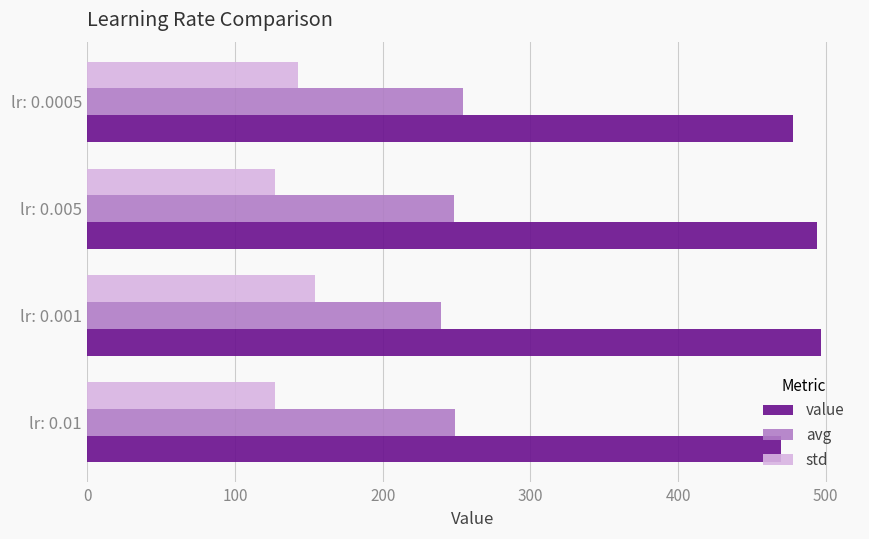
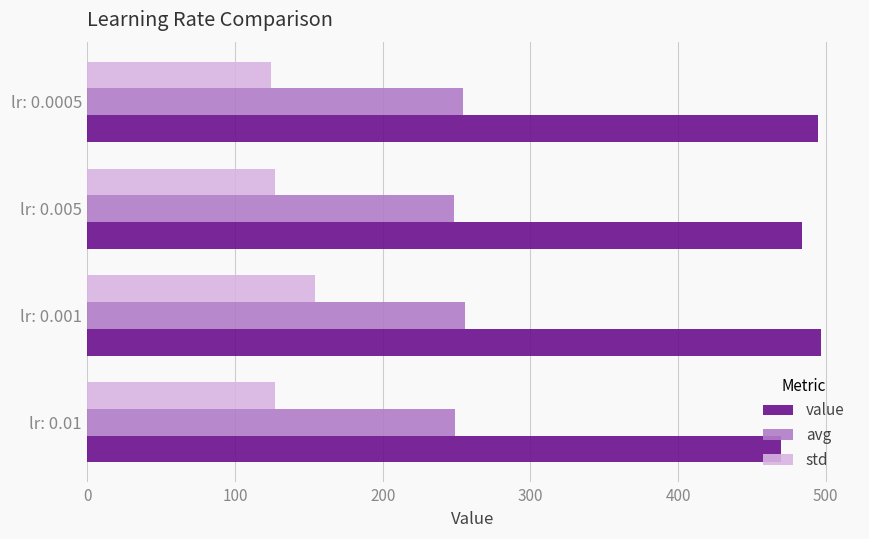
  {
    "value": {
-     "lr: 0.0005": 478,
-     "lr: 0.005": 494,
+     "lr: 0.0005": 495,
+     "lr: 0.005": 484,
      "lr: 0.001": 497,
      "lr: 0.01": 470
    },
    "avg": {
      "lr: 0.0005": 254,
      "lr: 0.005": 248,
-     "lr: 0.001": 240,
+     "lr: 0.001": 256,
      "lr: 0.01": 249
    },
    "std": {
-     "lr: 0.0005": 142,
+     "lr: 0.0005": 124,
      "lr: 0.005": 127,
      "lr: 0.001": 154,
      "lr: 0.01": 127
    }
  }
